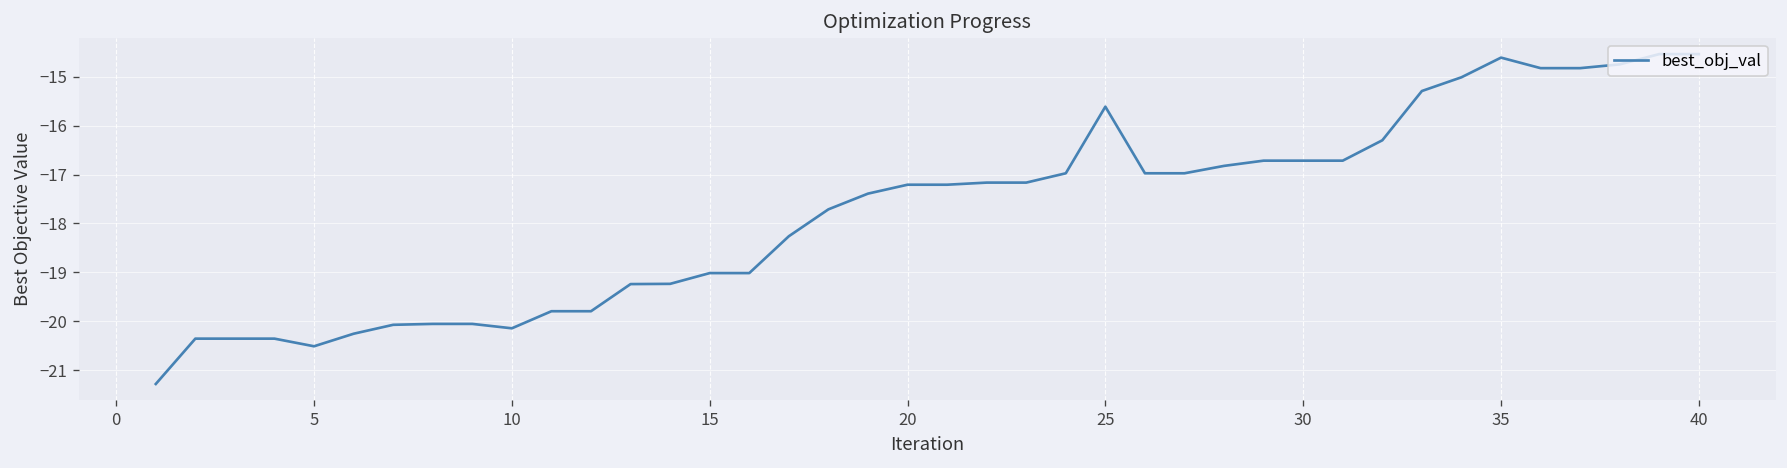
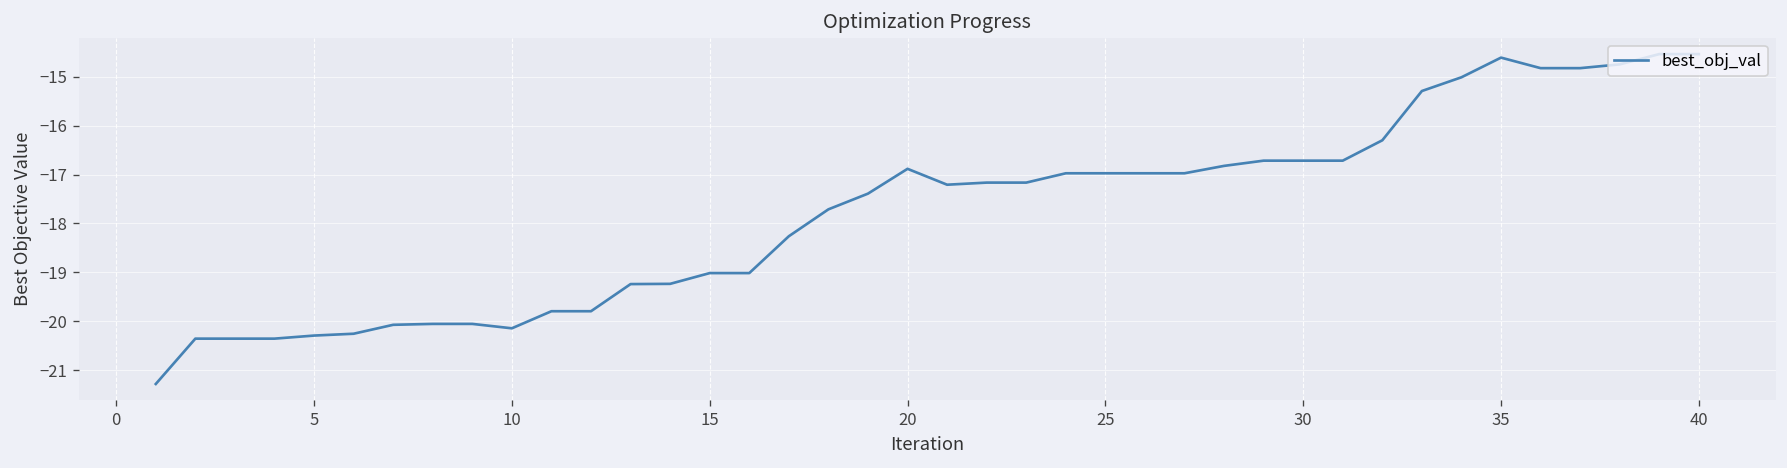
  {
-   "5": -20.5,
+   "5": -20.3,
    "10": -20.1,
    "15": -19.0,
-   "20": -17.2,
-   "25": -15.6,
+   "20": -16.9,
+   "25": -17.0,
    "30": -16.7,
    "35": -14.6
  }
